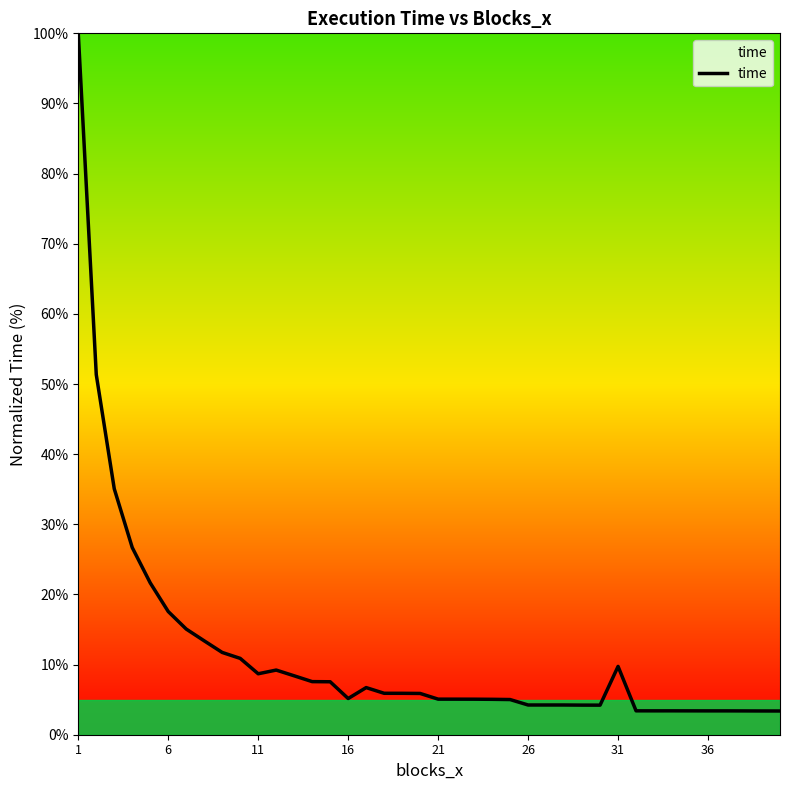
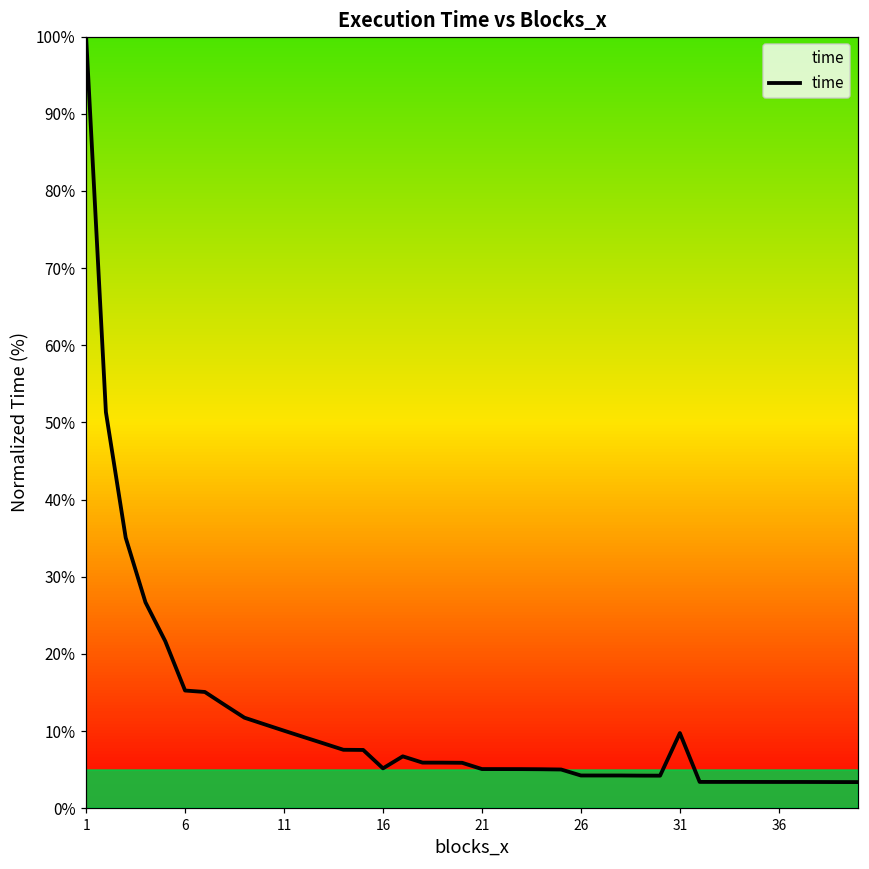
  {
    "1": "100%",
-   "6": "18%",
-   "11": "9%",
+   "6": "15%",
+   "11": "10%",
    "16": "5%",
    "21": "5%",
    "31": "10%"
  }
